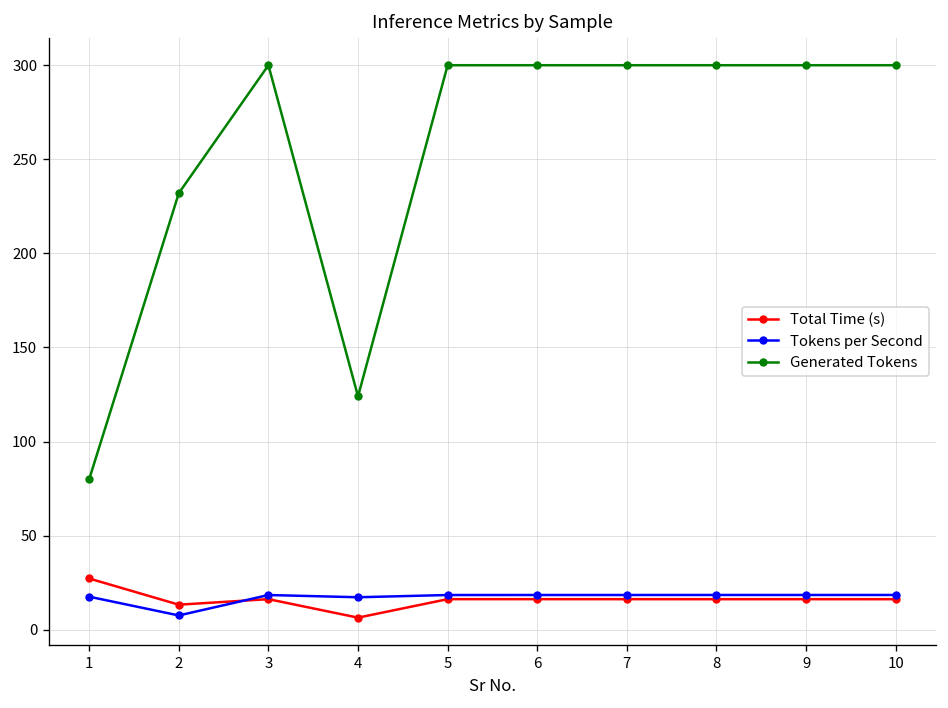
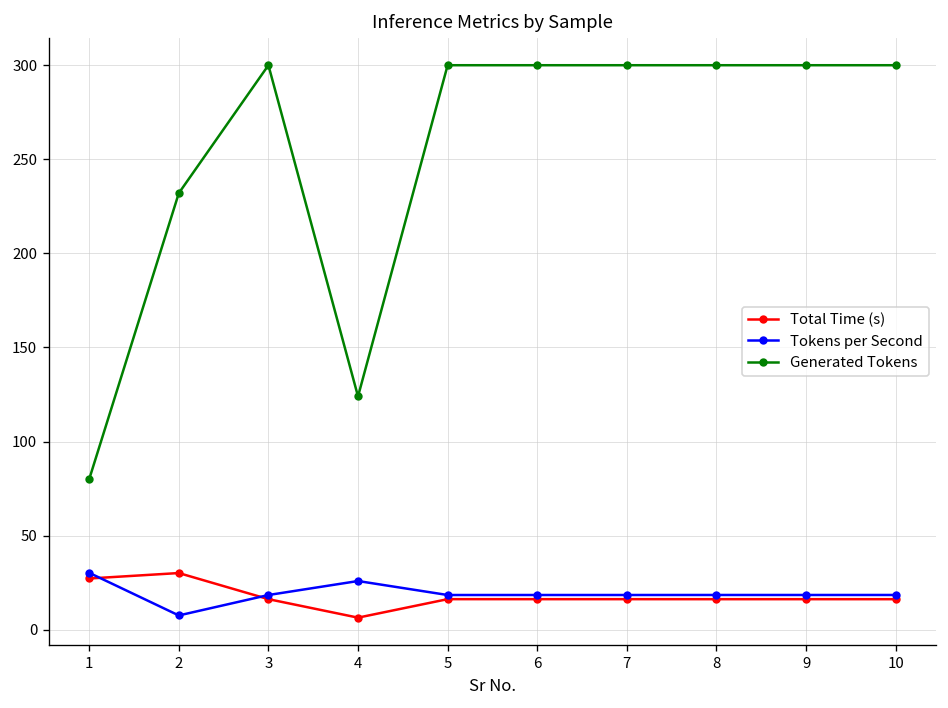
  {
    "Total Time (s)": {
      "1": 27,
-     "2": 13,
+     "2": 30,
      "3": 16,
      "4": 6,
      "5": 16,
      "6": 16,
      "7": 16,
      "8": 16,
      "9": 16,
      "10": 16
    },
    "Tokens per Second": {
-     "1": 18,
+     "1": 30,
      "2": 8,
      "3": 18,
-     "4": 17,
+     "4": 26,
      "5": 18,
      "6": 18,
      "7": 18,
      "8": 18,
      "9": 18,
      "10": 18
    },
    "Generated Tokens": {
      "1": 80,
      "2": 232,
      "3": 300,
      "4": 124,
      "5": 300,
      "6": 300,
      "7": 300,
      "8": 300,
      "9": 300,
      "10": 300
    }
  }
